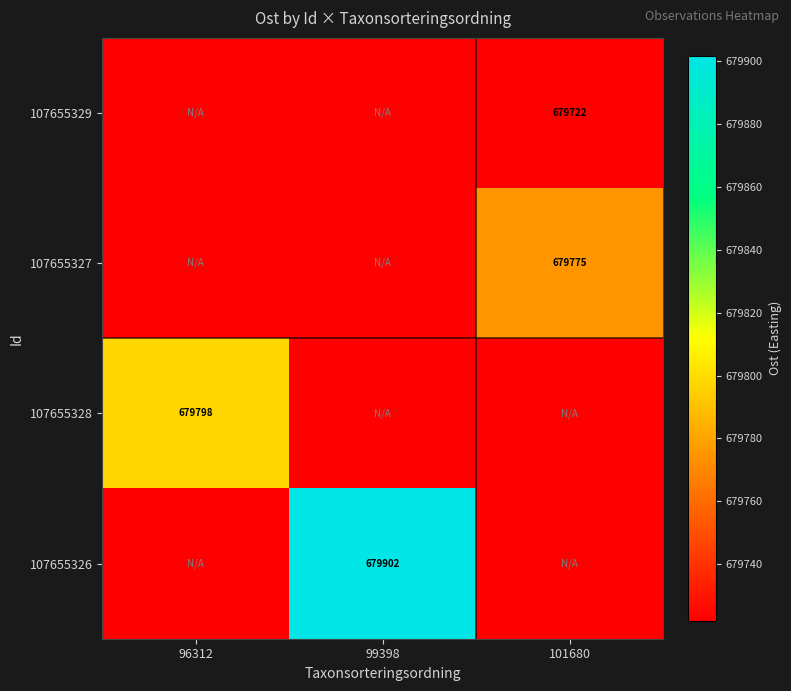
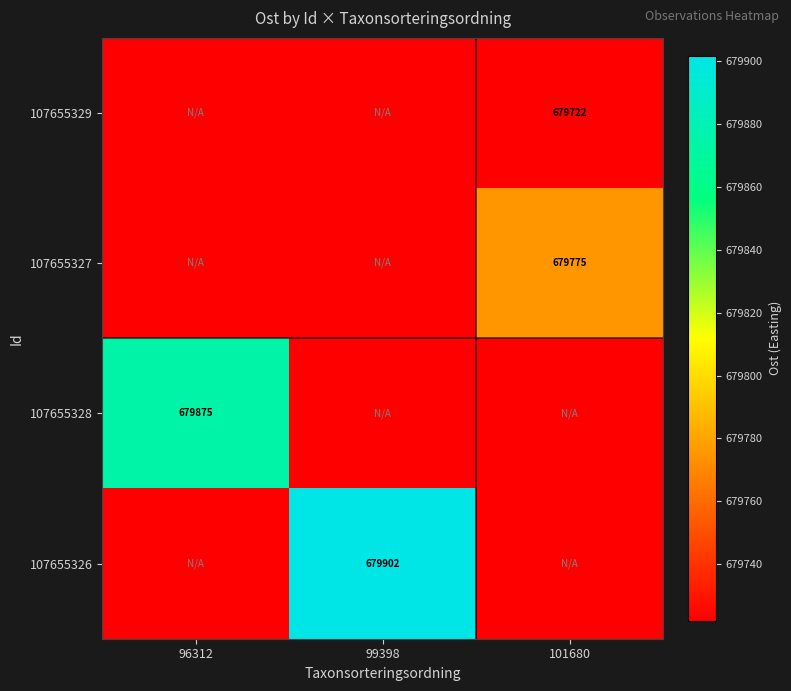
  {
    "107655329": {
      "101680": 679722
    },
    "107655327": {
      "101680": 679775
    },
    "107655328": {
-     "96312": 679798
+     "96312": 679875
    },
    "107655326": {
      "99398": 679902
    }
  }
